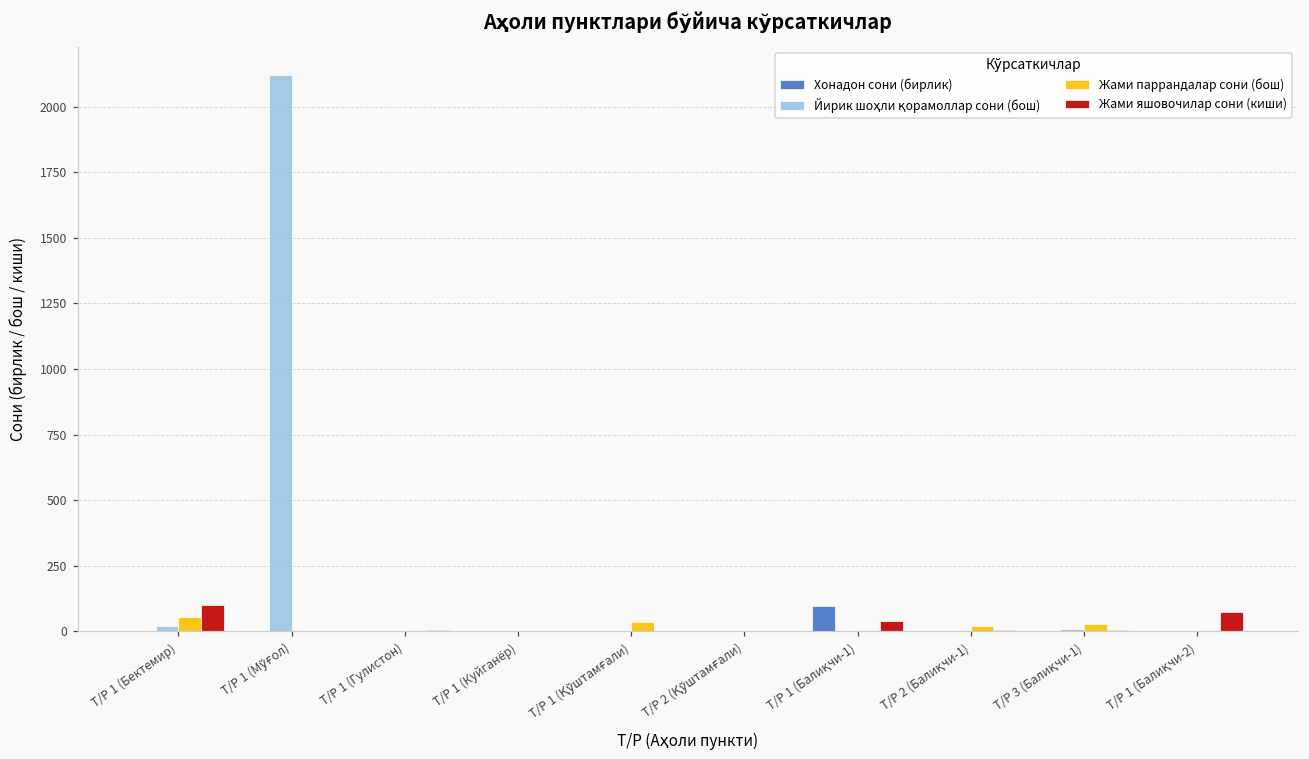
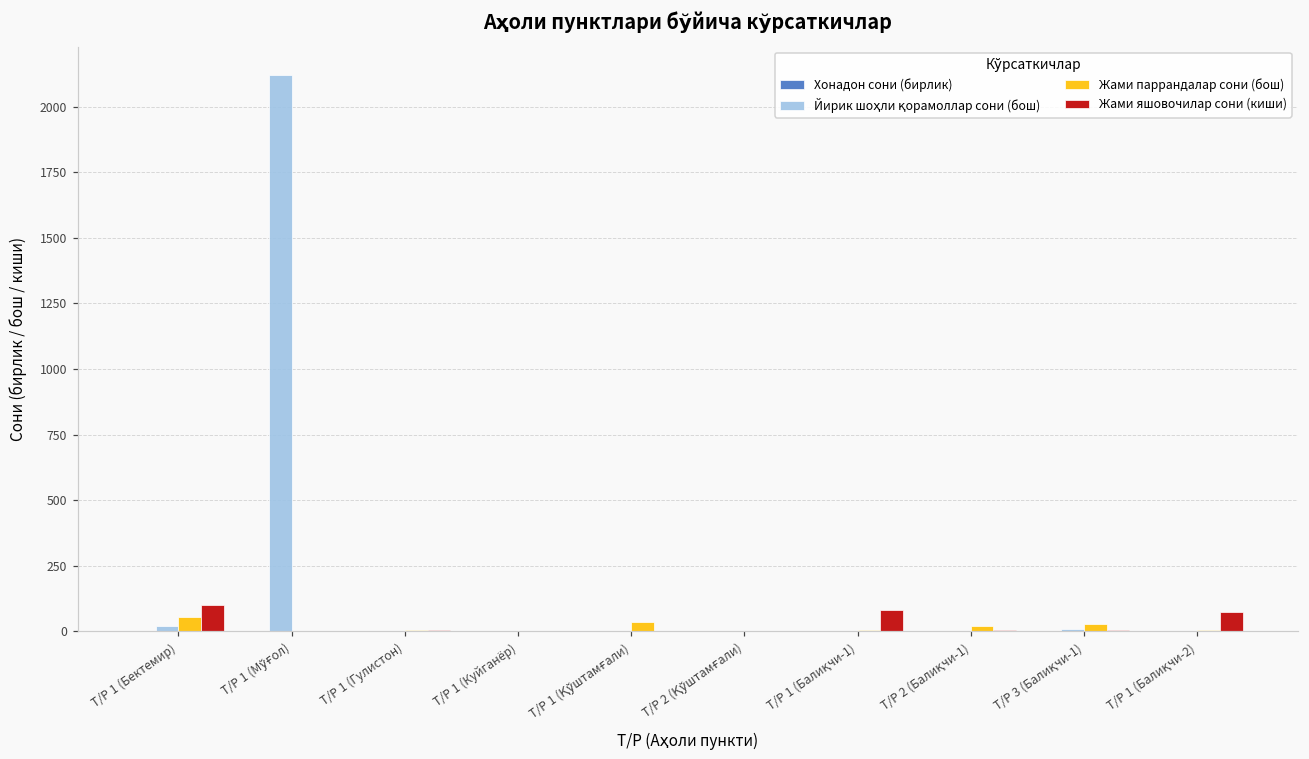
  {
    "Хонадон сони (бирлик)": {
      "Т/Р 1 (Мўғол)": 0,
      "Т/Р 1 (Куйганёр)": 0,
-     "Т/Р 1 (Балиқчи-1)": 100,
+     "Т/Р 1 (Балиқчи-1)": 0,
      "Т/Р 2 (Балиқчи-1)": 0,
      "Т/Р 3 (Балиқчи-1)": 0
    },
    "Йирик шоҳли қорамоллар сони (бош)": {
      "Т/Р 1 (Бектемир)": 20,
      "Т/Р 1 (Мўғол)": 2120,
      "Т/Р 1 (Куйганёр)": 0,
      "Т/Р 2 (Қўштамғали)": 0,
      "Т/Р 1 (Балиқчи-1)": 0
    },
    "Жами паррандалар сони (бош)": {
      "Т/Р 1 (Бектемир)": 60,
      "Т/Р 1 (Мўғол)": 0,
      "Т/Р 1 (Куйганёр)": 0,
      "Т/Р 1 (Қўштамғали)": 30,
      "Т/Р 2 (Қўштамғали)": 0,
      "Т/Р 2 (Балиқчи-1)": 20,
      "Т/Р 3 (Балиқчи-1)": 30
    },
    "Жами яшовочилар сони (киши)": {
      "Т/Р 1 (Бектемир)": 100,
      "Т/Р 1 (Мўғол)": 0,
      "Т/Р 1 (Куйганёр)": 0,
      "Т/Р 2 (Қўштамғали)": 0,
-     "Т/Р 1 (Балиқчи-1)": 40,
+     "Т/Р 1 (Балиқчи-1)": 80,
      "Т/Р 1 (Балиқчи-2)": 70
    }
  }
